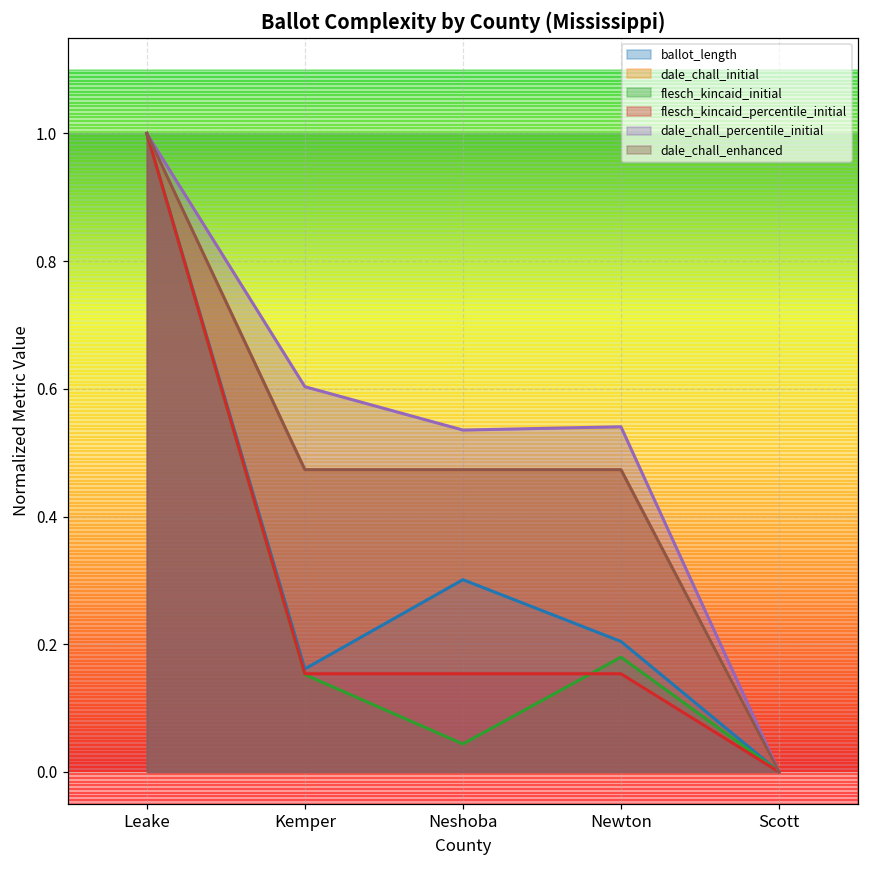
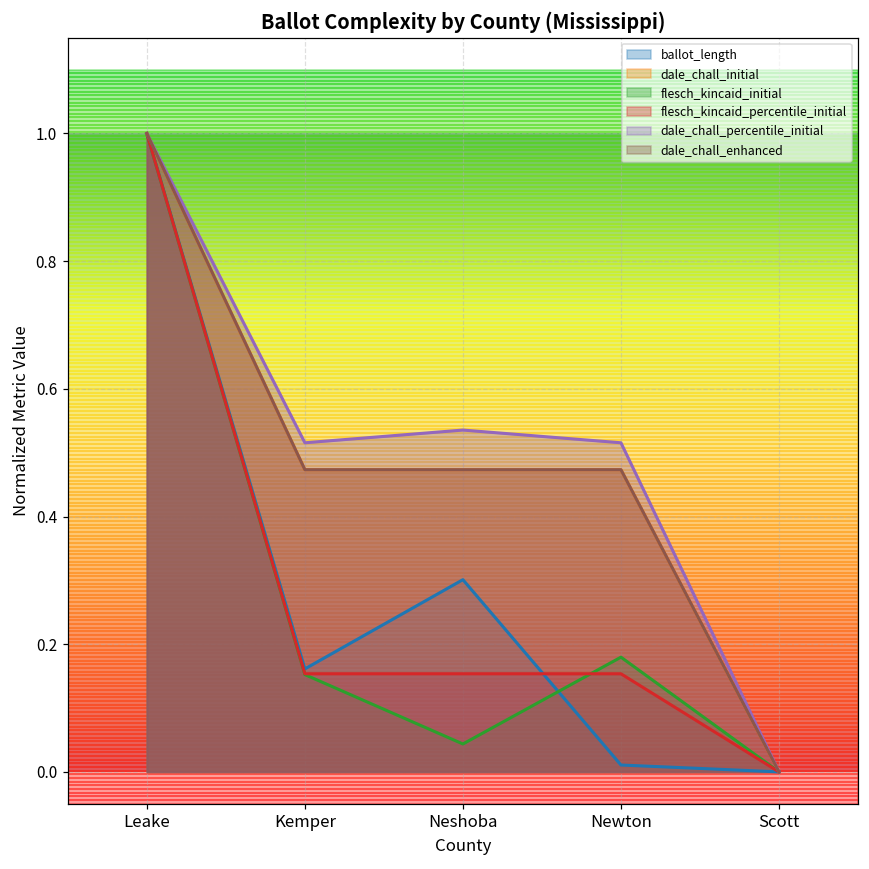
  {
    "ballot_length": {
      "Kemper": 0.16,
      "Neshoba": 0.30,
-     "Newton": 0.20
+     "Newton": 0.01
    },
    "flesch_kincaid_initial": {
      "Neshoba": 0.04,
      "Newton": 0.18
    },
    "dale_chall_percentile_initial": {
-     "Kemper": 0.60,
+     "Kemper": 0.52,
      "Neshoba": 0.54,
-     "Newton": 0.54
+     "Newton": 0.52
    }
  }
